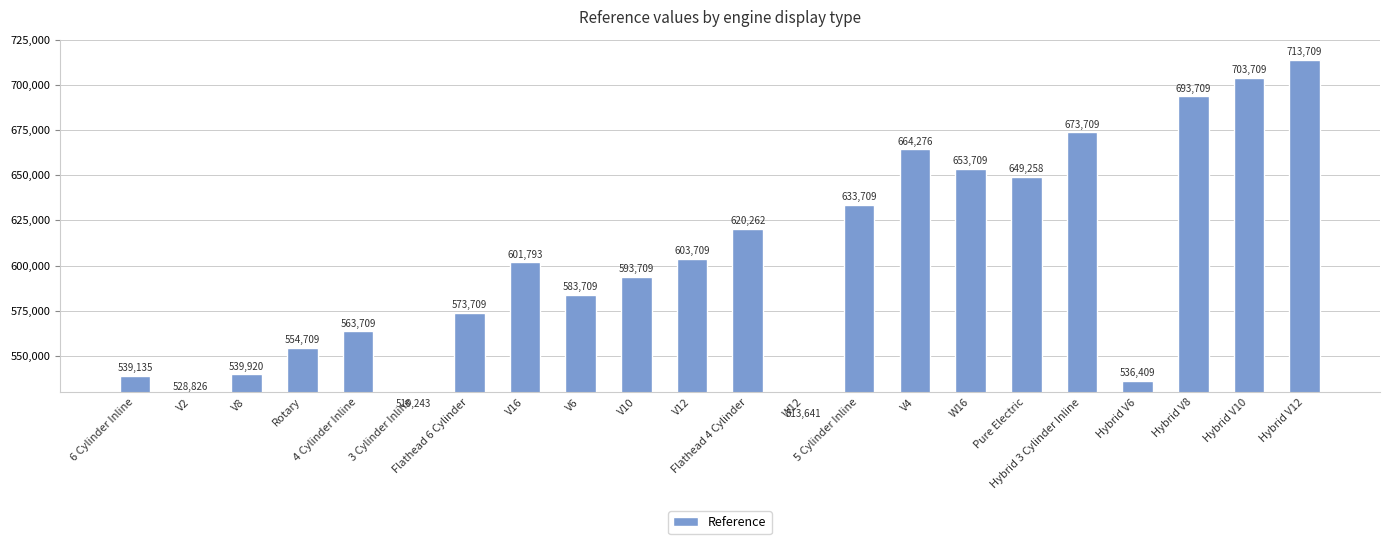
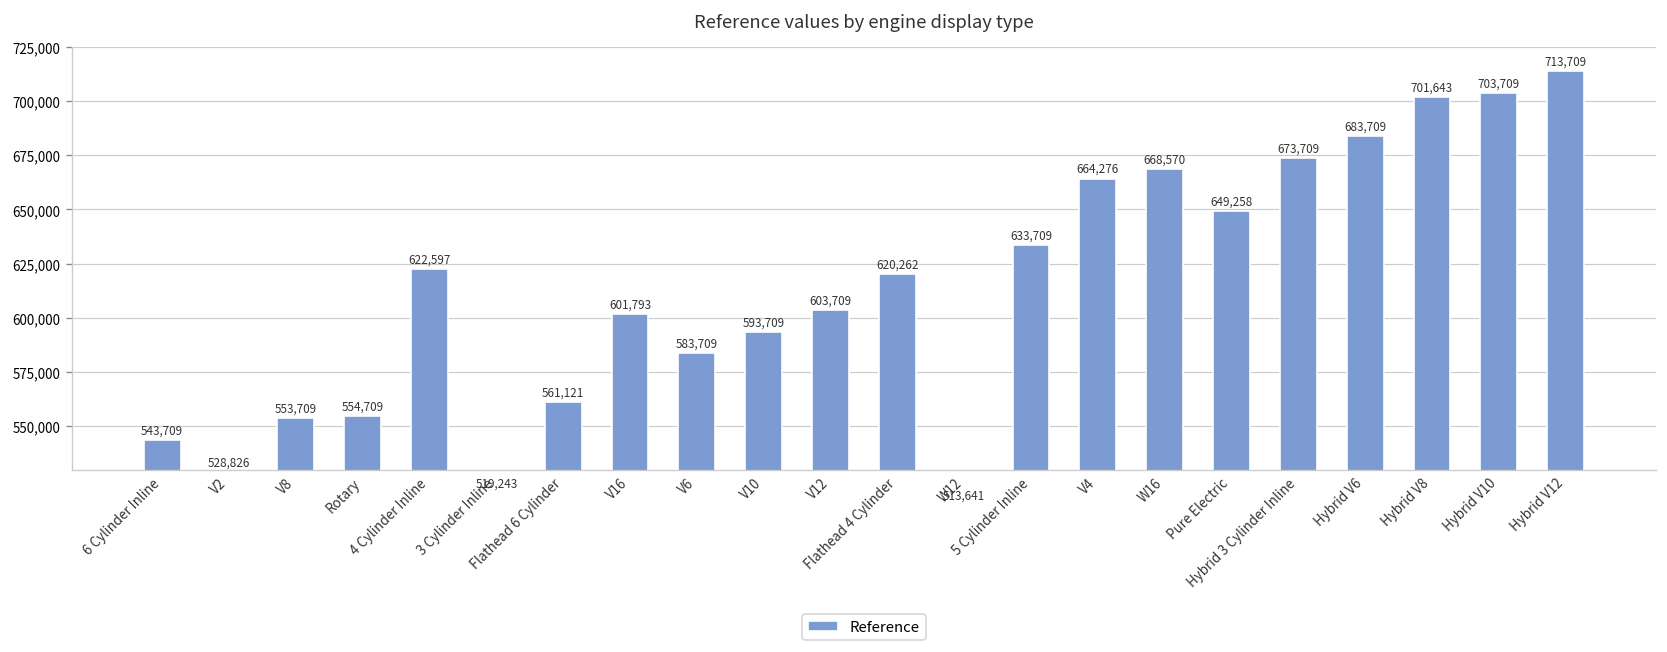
  {
-   "6 Cylinder Inline": "539,135",
-   "V8": "539,920",
+   "6 Cylinder Inline": "543,709",
+   "V8": "553,709",
    "Rotary": "554,709",
-   "4 Cylinder Inline": "563,709",
-   "Flathead 6 Cylinder": "573,709",
+   "4 Cylinder Inline": "622,597",
+   "Flathead 6 Cylinder": "561,121",
    "V16": "601,793",
    "V6": "583,709",
    "V10": "593,709",
    "V12": "603,709",
    "Flathead 4 Cylinder": "620,262",
    "5 Cylinder Inline": "633,709",
    "V4": "664,276",
-   "W16": "653,709",
+   "W16": "668,570",
    "Pure Electric": "649,258",
    "Hybrid 3 Cylinder Inline": "673,709",
-   "Hybrid V6": "536,409",
-   "Hybrid V8": "693,709",
+   "Hybrid V6": "683,709",
+   "Hybrid V8": "701,643",
    "Hybrid V10": "703,709",
    "Hybrid V12": "713,709"
  }
